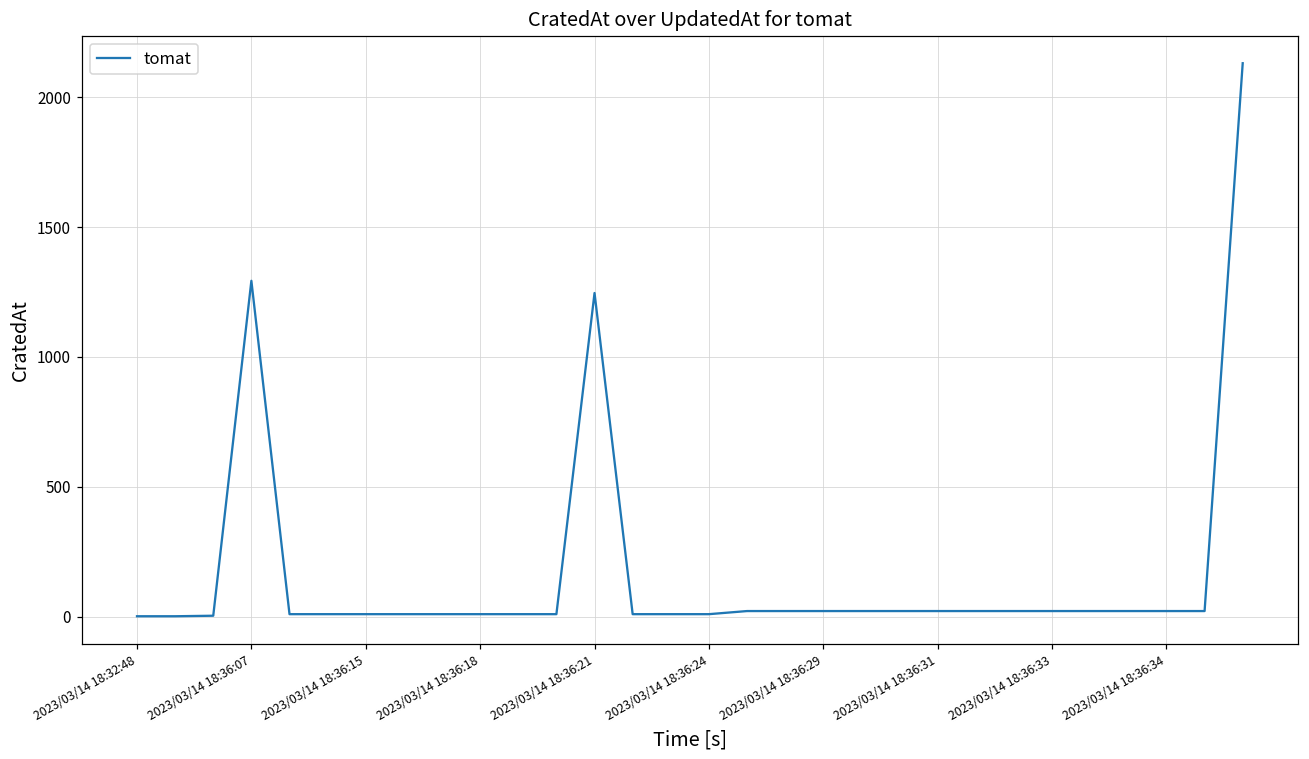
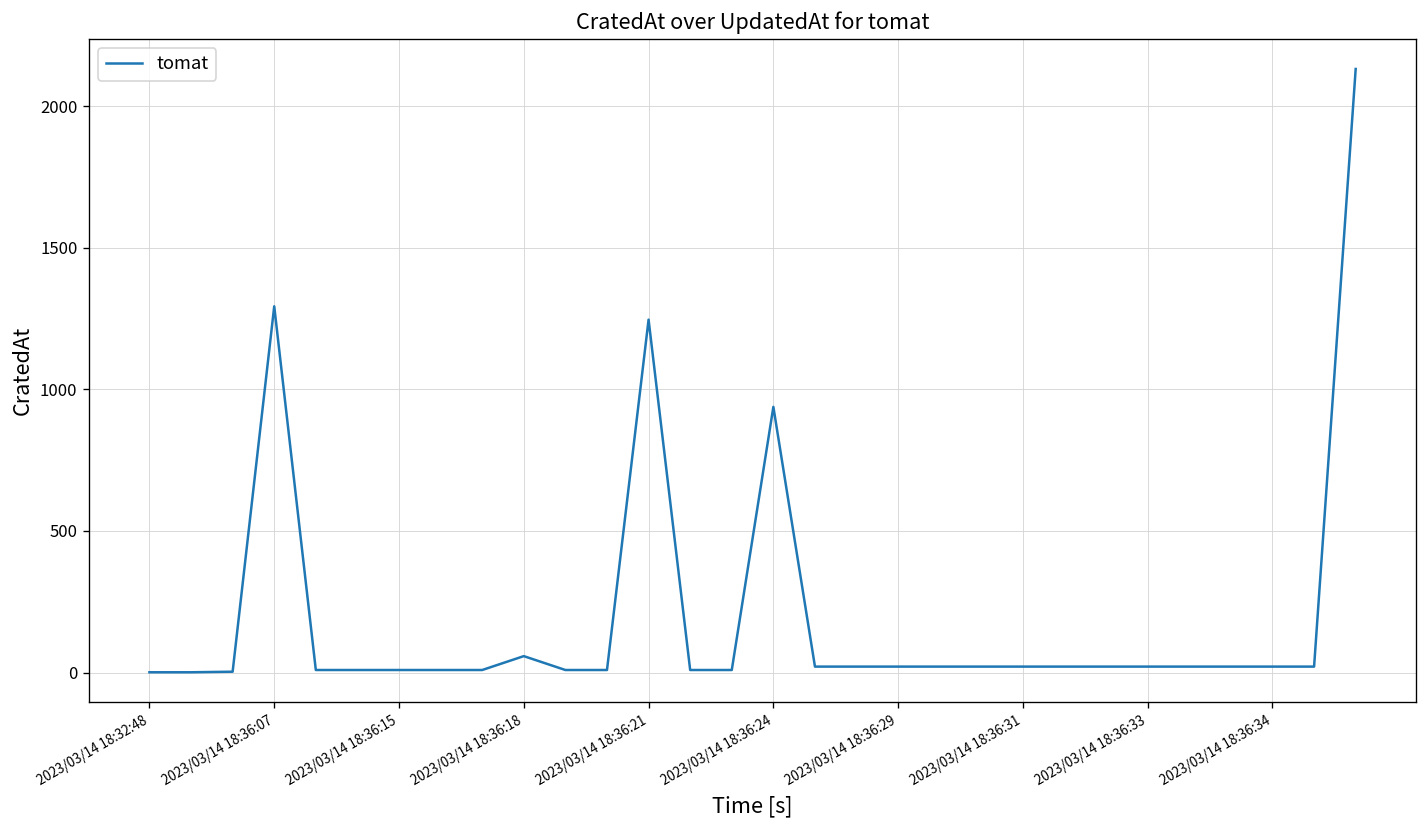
  {
    "2023/03/14 18:32:48": 0,
    "2023/03/14 18:36:07": 1290,
-   "2023/03/14 18:36:18": 10,
+   "2023/03/14 18:36:18": 60,
    "2023/03/14 18:36:21": 1250,
-   "2023/03/14 18:36:24": 10,
+   "2023/03/14 18:36:24": 940,
    "2023/03/14 18:36:34": 20
  }
